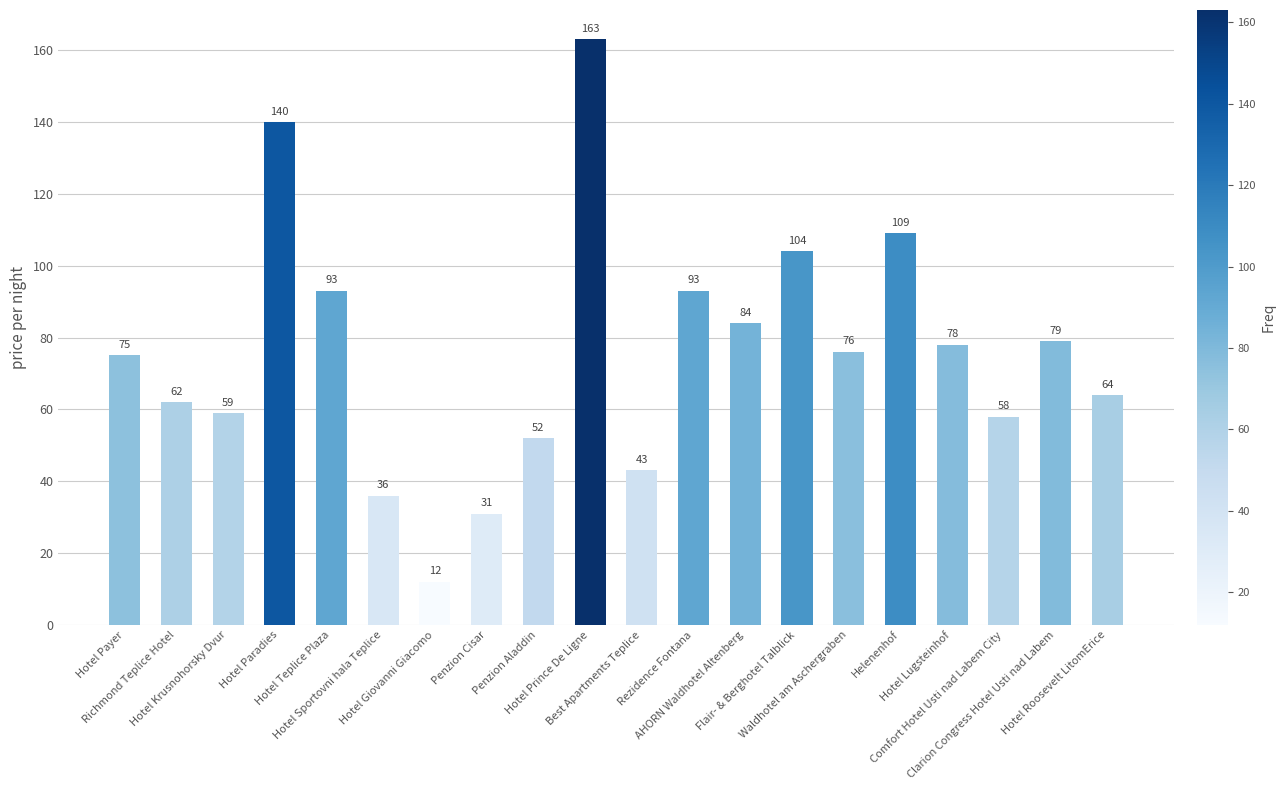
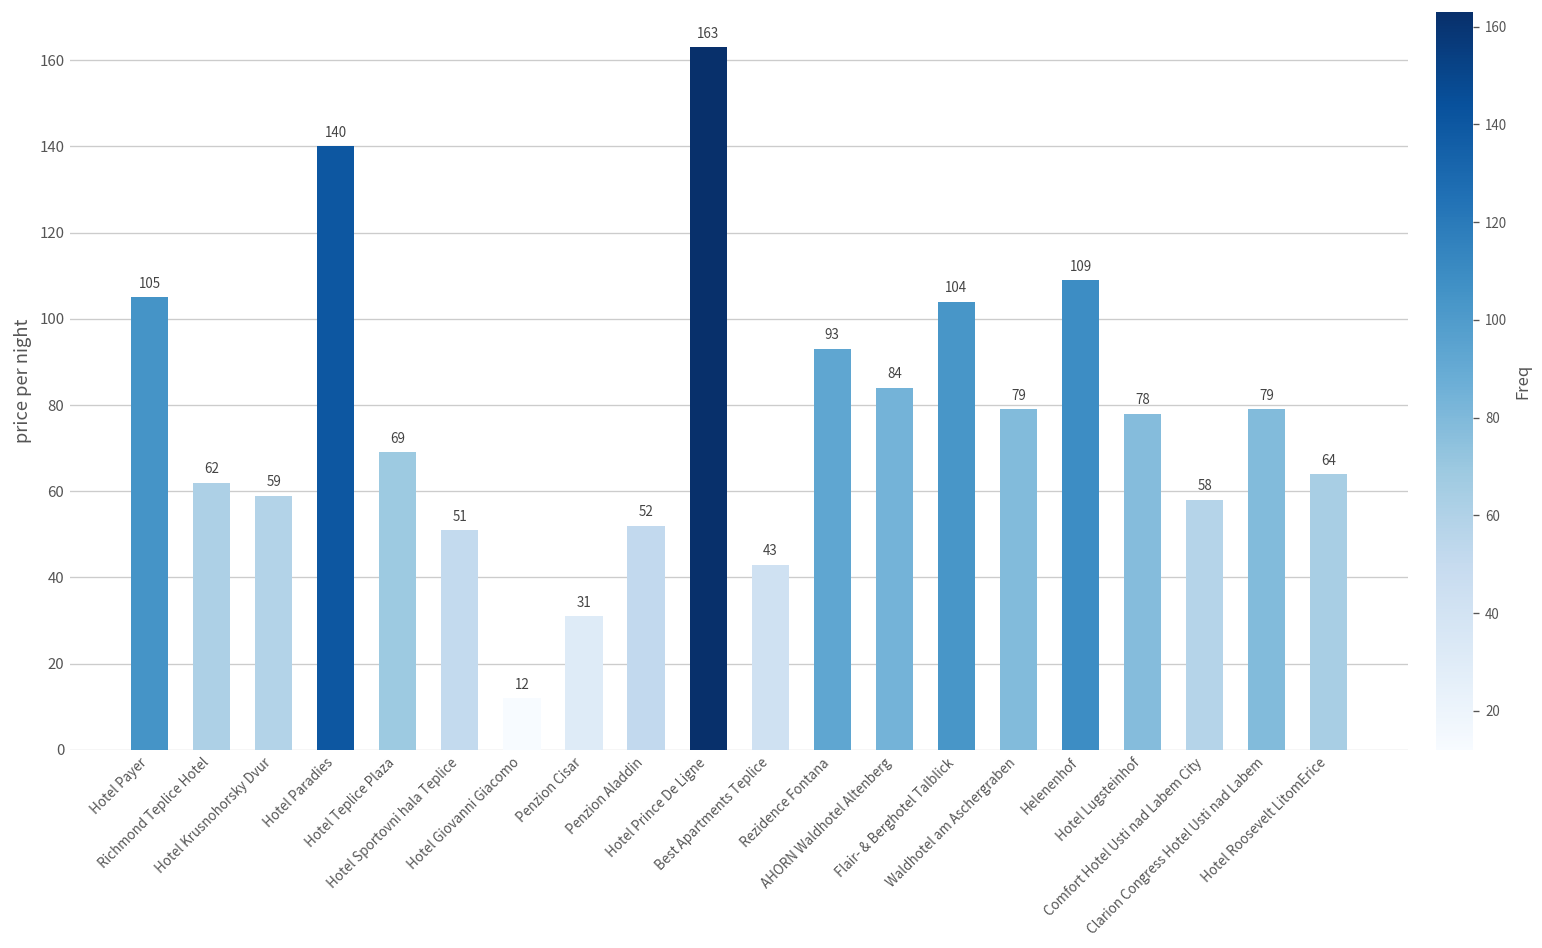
  {
-   "Hotel Payer": 75,
+   "Hotel Payer": 105,
    "Richmond Teplice Hotel": 62,
    "Hotel Krusnohorsky Dvur": 59,
    "Hotel Paradies": 140,
-   "Hotel Teplice Plaza": 93,
-   "Hotel Sportovni hala Teplice": 36,
+   "Hotel Teplice Plaza": 69,
+   "Hotel Sportovni hala Teplice": 51,
    "Hotel Giovanni Giacomo": 12,
    "Penzion Cisar": 31,
    "Penzion Aladdin": 52,
    "Hotel Prince De Ligne": 163,
    "Best Apartments Teplice": 43,
    "Rezidence Fontana": 93,
    "AHORN Waldhotel Altenberg": 84,
    "Flair- & Berghotel Talblick": 104,
-   "Waldhotel am Aschergraben": 76,
+   "Waldhotel am Aschergraben": 79,
    "Helenenhof": 109,
    "Hotel Lugsteinhof": 78,
    "Comfort Hotel Usti nad Labem City": 58,
    "Clarion Congress Hotel Usti nad Labem": 79,
    "Hotel Roosevelt LitomErice": 64
  }
